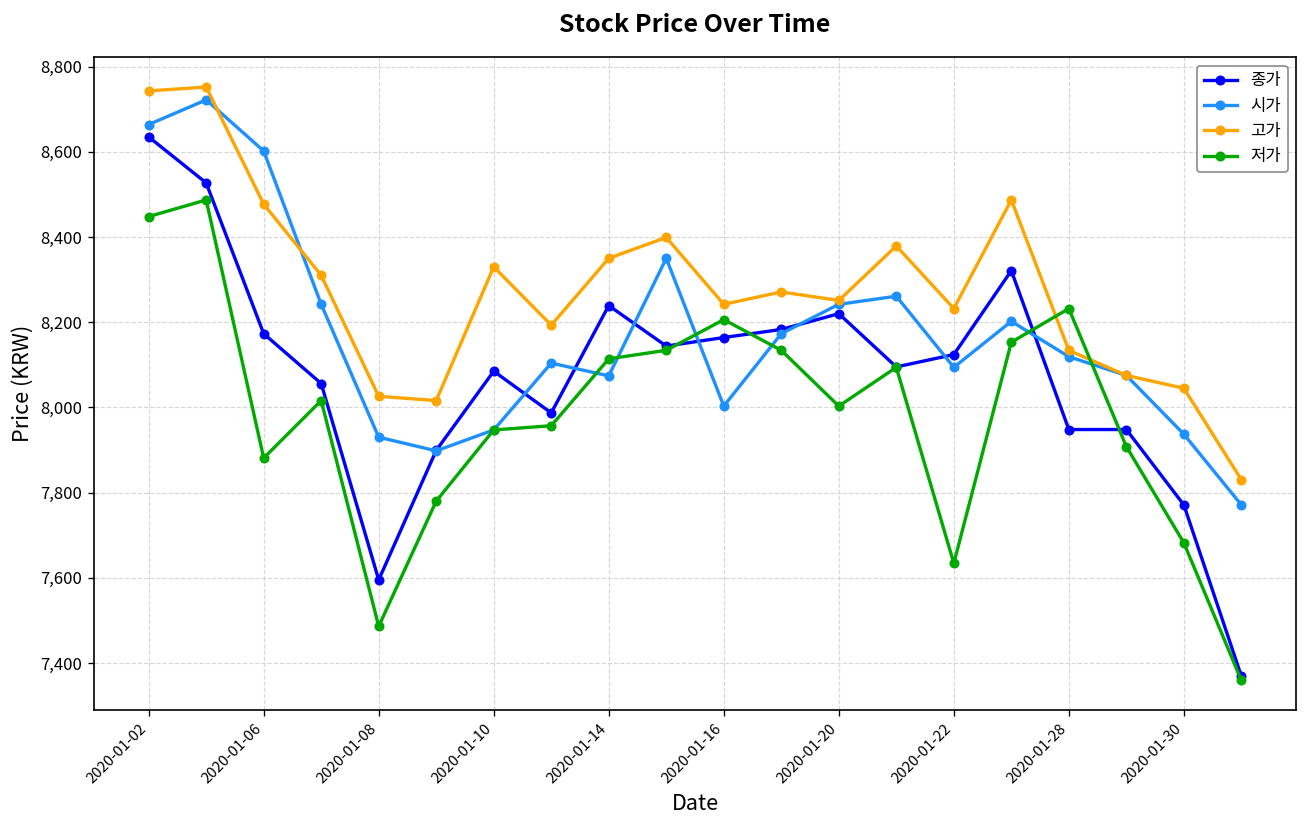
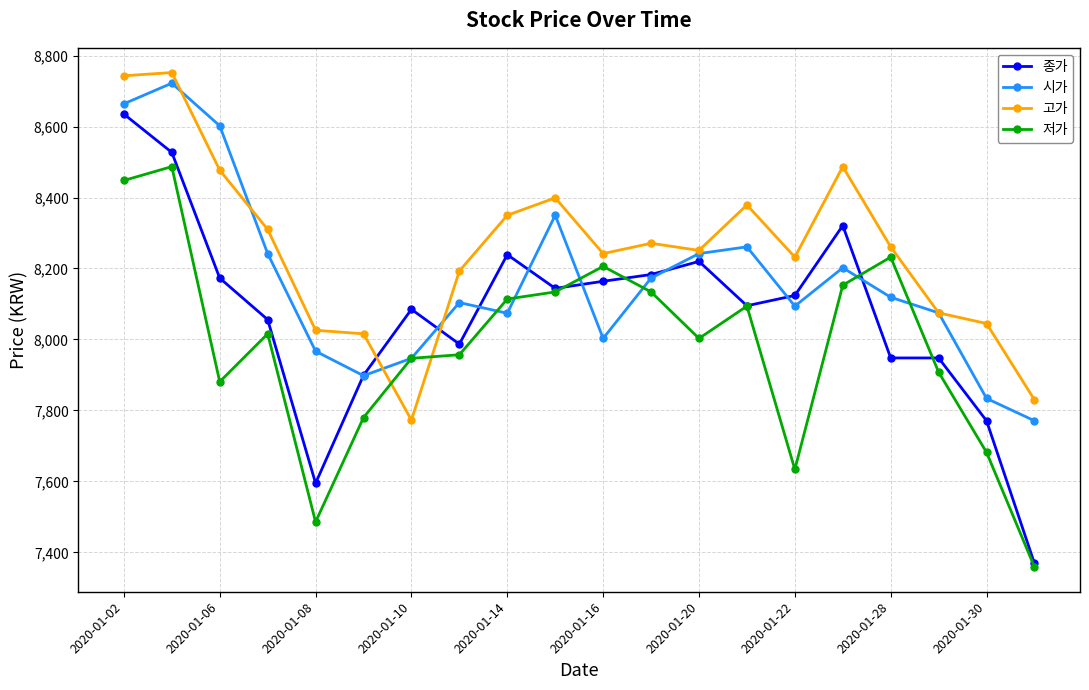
  {
    "종가": {
      "2020-01-02": "8,640",
      "2020-01-06": "8,170",
      "2020-01-08": "7,600",
      "2020-01-10": "8,090",
      "2020-01-14": "8,240",
      "2020-01-16": "8,160",
      "2020-01-20": "8,220",
      "2020-01-22": "8,120",
      "2020-01-28": "7,950",
      "2020-01-30": "7,770"
    },
    "시가": {
      "2020-01-02": "8,660",
      "2020-01-06": "8,600",
-     "2020-01-08": "7,930",
+     "2020-01-08": "7,970",
      "2020-01-14": "8,070",
      "2020-01-16": "8,000",
      "2020-01-20": "8,240",
      "2020-01-22": "8,090",
      "2020-01-28": "8,120",
-     "2020-01-30": "7,940"
+     "2020-01-30": "7,830"
    },
    "고가": {
      "2020-01-02": "8,740",
      "2020-01-06": "8,480",
      "2020-01-08": "8,030",
-     "2020-01-10": "8,330",
+     "2020-01-10": "7,770",
      "2020-01-14": "8,350",
      "2020-01-16": "8,240",
      "2020-01-20": "8,250",
      "2020-01-22": "8,230",
-     "2020-01-28": "8,130",
+     "2020-01-28": "8,260",
      "2020-01-30": "8,050"
    },
    "저가": {
      "2020-01-02": "8,450",
      "2020-01-06": "7,880",
      "2020-01-08": "7,490",
      "2020-01-14": "8,110",
      "2020-01-16": "8,210",
      "2020-01-20": "8,000",
      "2020-01-22": "7,630",
      "2020-01-28": "8,230",
      "2020-01-30": "7,680"
    }
  }
